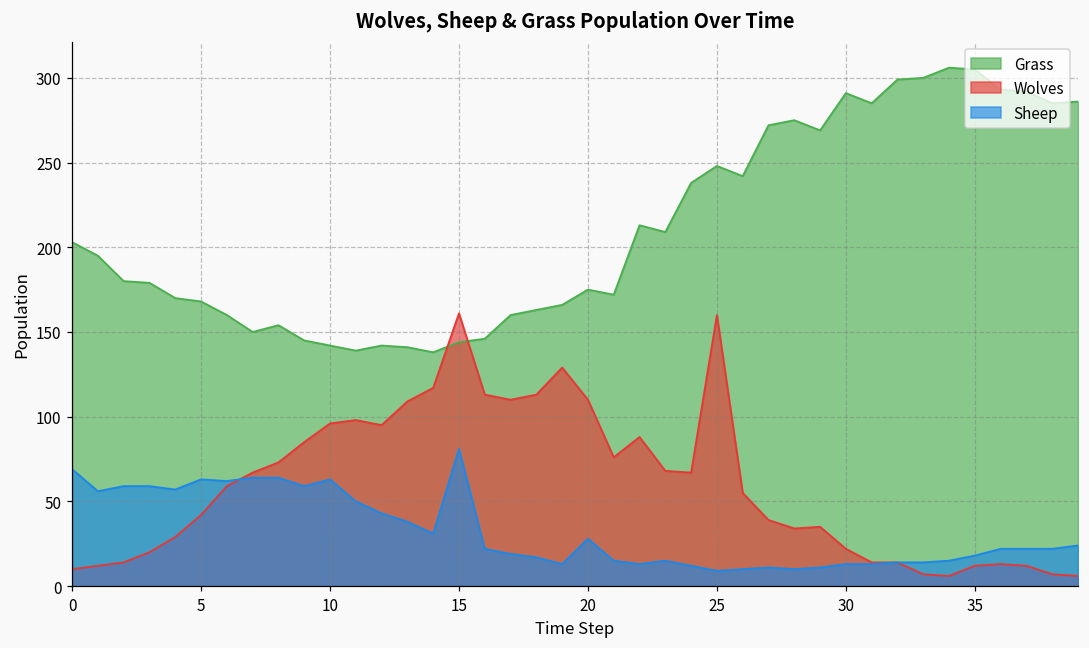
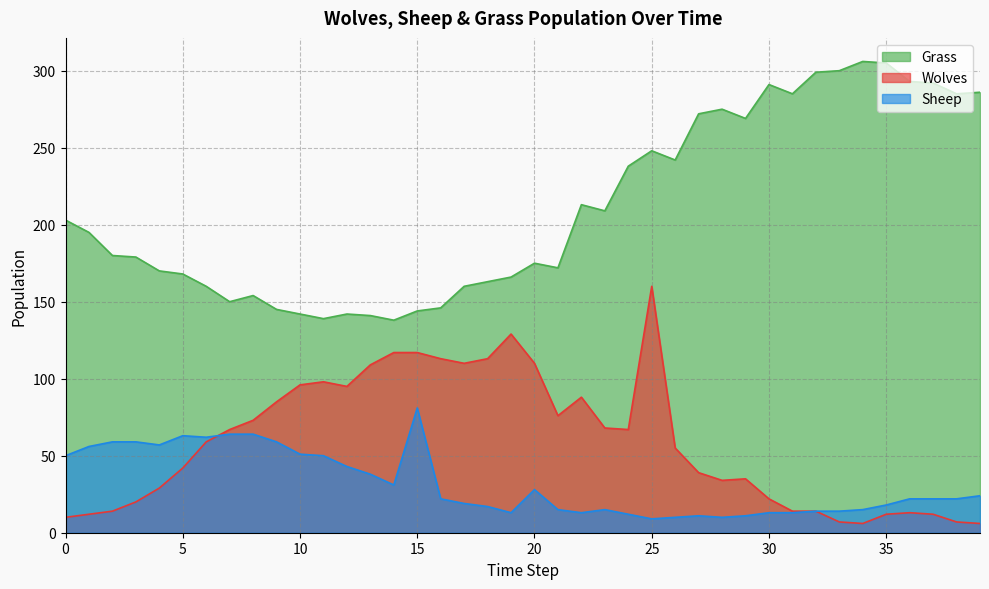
  {
    "Grass": {
      "0": 203,
      "5": 168,
      "10": 142,
      "15": 144,
      "20": 175,
      "25": 248,
      "30": 291
    },
    "Wolves": {
      "0": 10,
      "5": 42,
      "10": 96,
-     "15": 161,
+     "15": 117,
      "20": 110,
      "25": 160,
      "30": 22,
      "35": 12
    },
    "Sheep": {
-     "0": 69,
+     "0": 50,
      "5": 63,
-     "10": 63,
+     "10": 51,
      "15": 81,
      "20": 28,
      "25": 9,
      "30": 13,
      "35": 18
    }
  }
